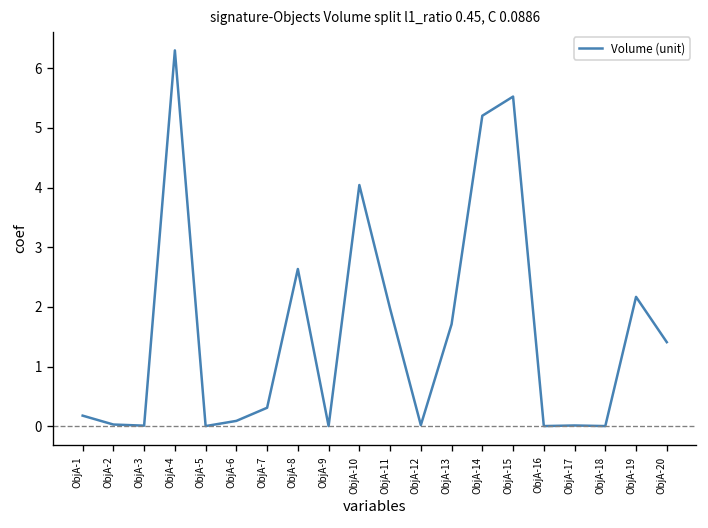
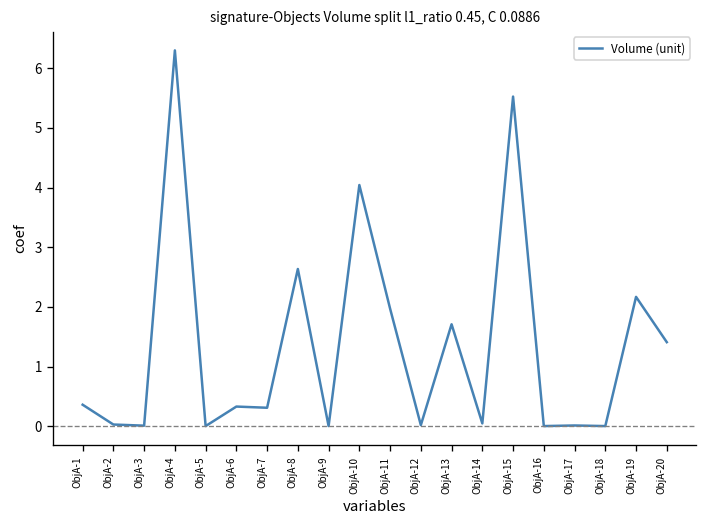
  {
-   "ObjA-1": 0.2,
+   "ObjA-1": 0.4,
    "ObjA-2": 0.0,
    "ObjA-3": 0.0,
    "ObjA-4": 6.3,
    "ObjA-5": 0.0,
-   "ObjA-6": 0.1,
+   "ObjA-6": 0.3,
    "ObjA-7": 0.3,
    "ObjA-8": 2.6,
    "ObjA-9": 0.0,
    "ObjA-10": 4.0,
    "ObjA-11": 2.0,
    "ObjA-12": 0.0,
    "ObjA-13": 1.7,
-   "ObjA-14": 5.2,
+   "ObjA-14": 0.0,
    "ObjA-15": 5.5,
    "ObjA-16": 0.0,
    "ObjA-17": 0.0,
    "ObjA-18": 0.0,
    "ObjA-19": 2.2,
    "ObjA-20": 1.4
  }
